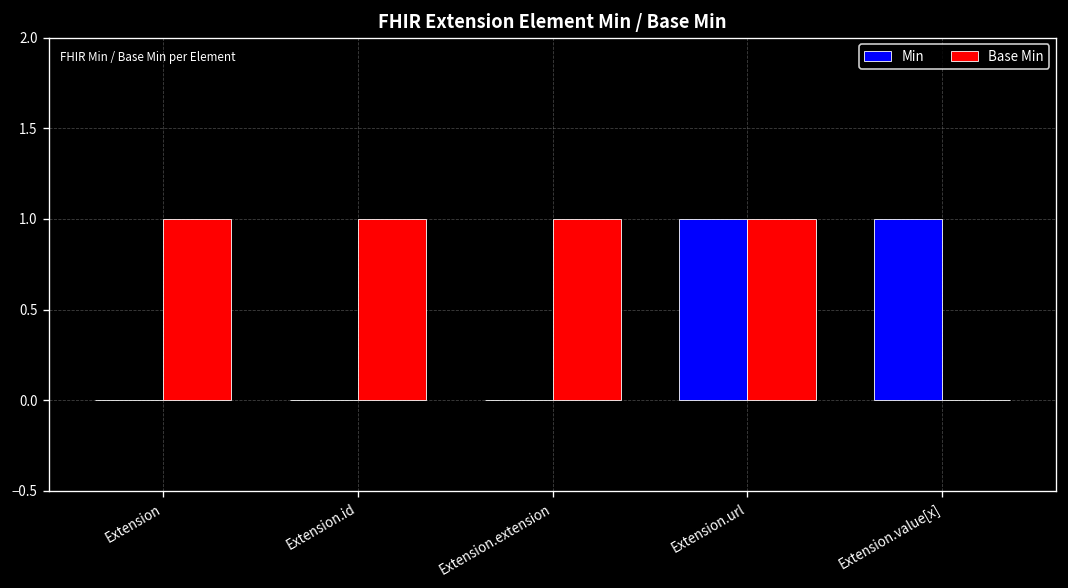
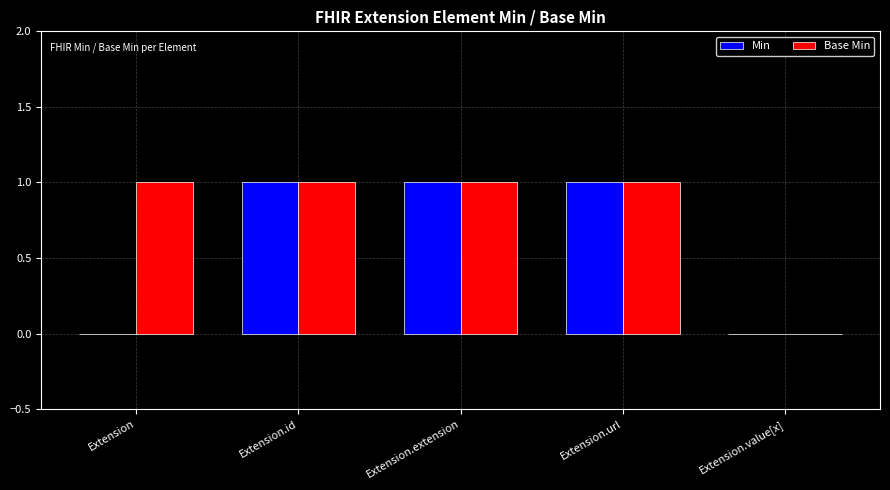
  {
    "Min": {
      "Extension": 0,
-     "Extension.id": 0,
-     "Extension.extension": 0,
+     "Extension.id": 1,
+     "Extension.extension": 1,
      "Extension.url": 1,
-     "Extension.value[x]": 1
+     "Extension.value[x]": 0
    },
    "Base Min": {
      "Extension": 1,
      "Extension.id": 1,
      "Extension.extension": 1,
      "Extension.url": 1,
      "Extension.value[x]": 0
    }
  }
